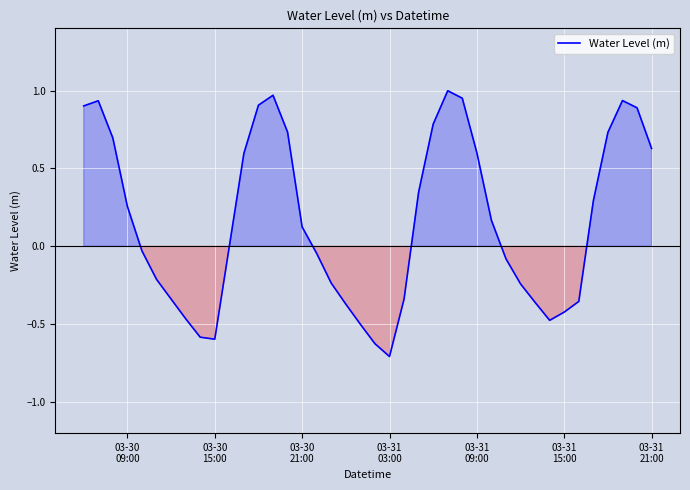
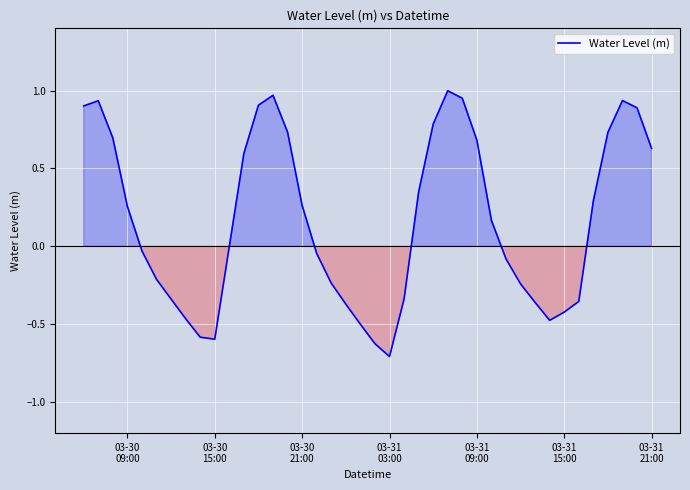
  {
    "03-30 09:00": 0.26,
    "03-30 15:00": -0.60,
-   "03-30 21:00": 0.12,
+   "03-30 21:00": 0.26,
    "03-31 03:00": -0.71,
-   "03-31 09:00": 0.60,
+   "03-31 09:00": 0.68,
    "03-31 15:00": -0.42,
    "03-31 21:00": 0.63
  }
